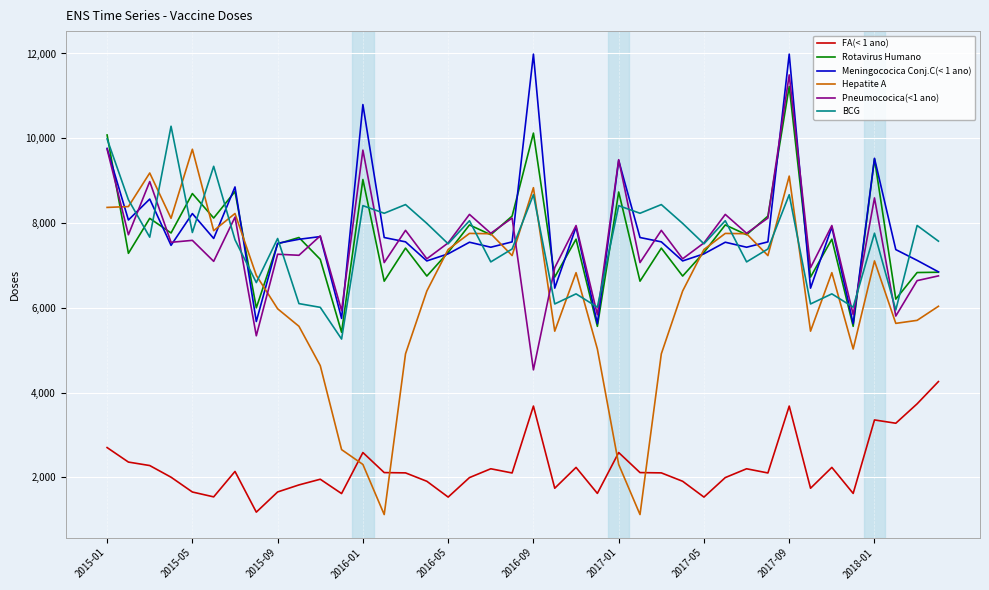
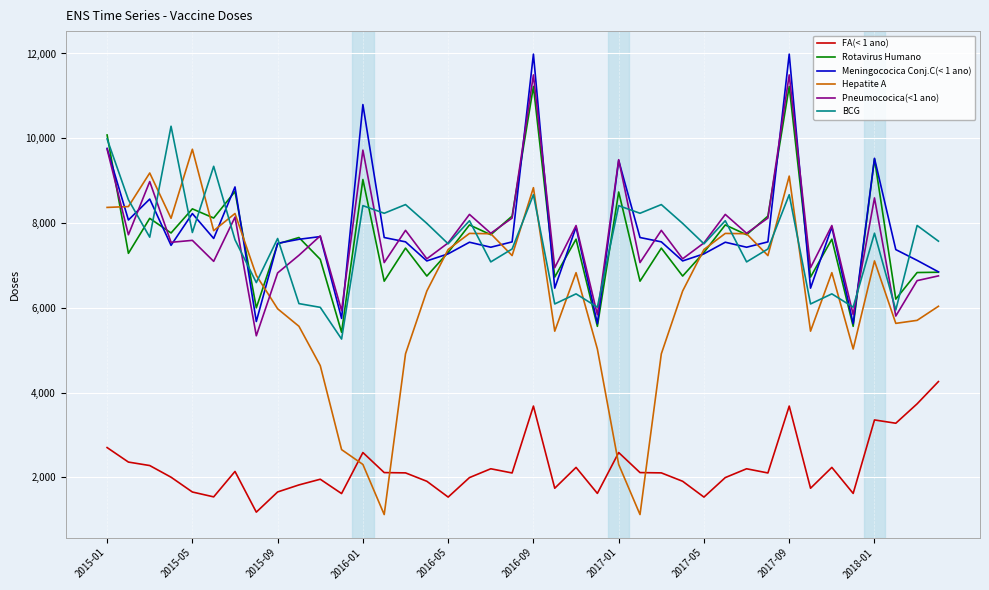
  {
    "FA(< 1 ano)": {
      "2015-01": "2,700",
      "2015-05": "1,700",
      "2015-09": "1,700",
      "2016-01": "2,600",
      "2016-05": "1,500",
      "2016-09": "3,700",
      "2017-01": "2,600",
      "2017-05": "1,500",
      "2017-09": "3,700",
      "2018-01": "3,400"
    },
    "Rotavirus Humano": {
      "2015-01": "10,100",
-     "2015-05": "8,700",
+     "2015-05": "8,300",
      "2016-01": "9,000",
-     "2016-09": "10,100",
+     "2016-09": "11,200",
      "2017-01": "8,700",
      "2017-09": "11,200"
    },
    "Meningococica Conj.C(< 1 ano)": {
      "2015-05": "8,200",
      "2016-01": "10,800",
      "2016-09": "12,000",
      "2017-09": "12,000"
    },
    "Hepatite A": {
      "2015-01": "8,400",
      "2015-05": "9,700",
      "2015-09": "6,000",
      "2016-01": "2,300",
      "2016-05": "7,400",
      "2016-09": "8,800",
      "2017-01": "2,300",
      "2017-05": "7,400",
      "2017-09": "9,100",
      "2018-01": "7,100"
    },
    "Pneumococica(<1 ano)": {
      "2015-05": "7,600",
-     "2015-09": "7,300",
+     "2015-09": "6,800",
      "2016-01": "9,700",
-     "2016-09": "4,500",
+     "2016-09": "11,500",
      "2017-09": "11,500",
      "2018-01": "8,600"
    },
    "BCG": {
      "2015-01": "10,000",
      "2015-05": "7,800",
      "2015-09": "7,600",
      "2016-01": "8,400",
      "2016-09": "8,700",
      "2017-01": "8,400",
      "2017-09": "8,700",
      "2018-01": "7,800"
    }
  }
